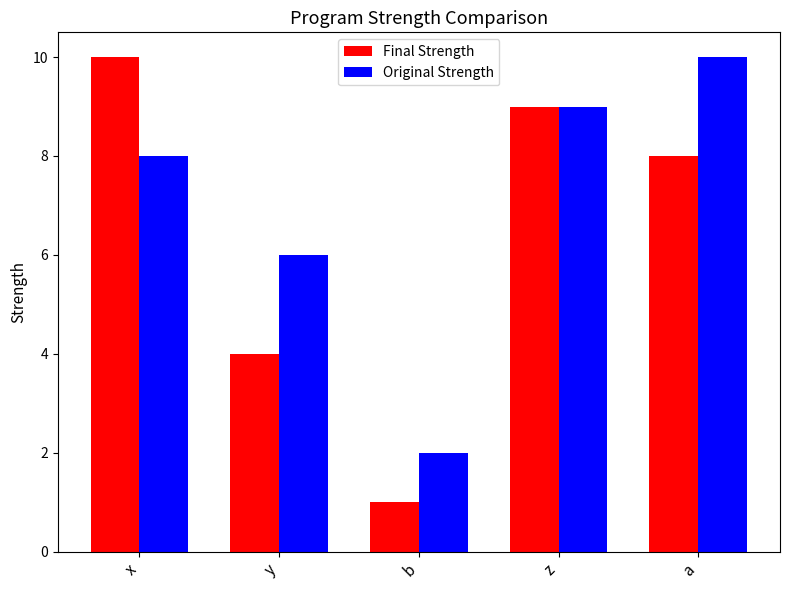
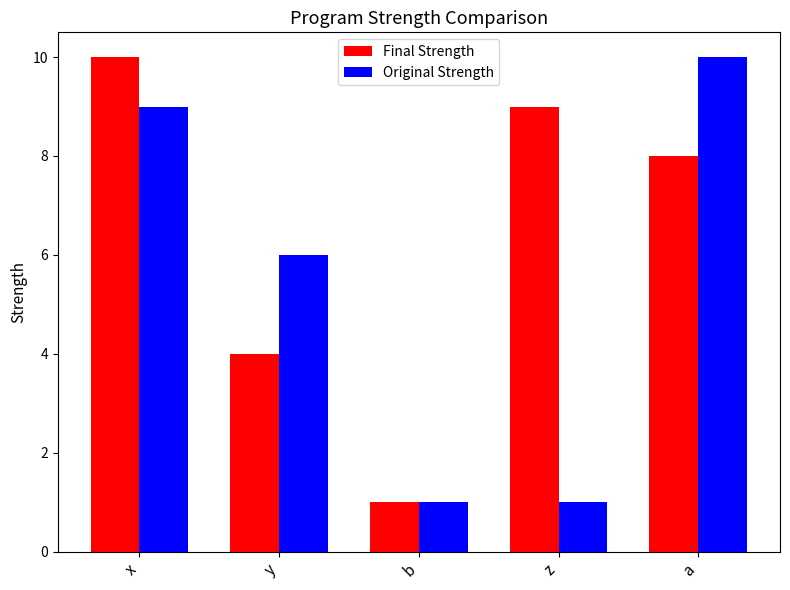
  {
    "Final Strength": {
      "x": 10,
      "y": 4,
      "b": 1,
      "z": 9,
      "a": 8
    },
    "Original Strength": {
-     "x": 8,
+     "x": 9,
      "y": 6,
-     "b": 2,
-     "z": 9,
+     "b": 1,
+     "z": 1,
      "a": 10
    }
  }
